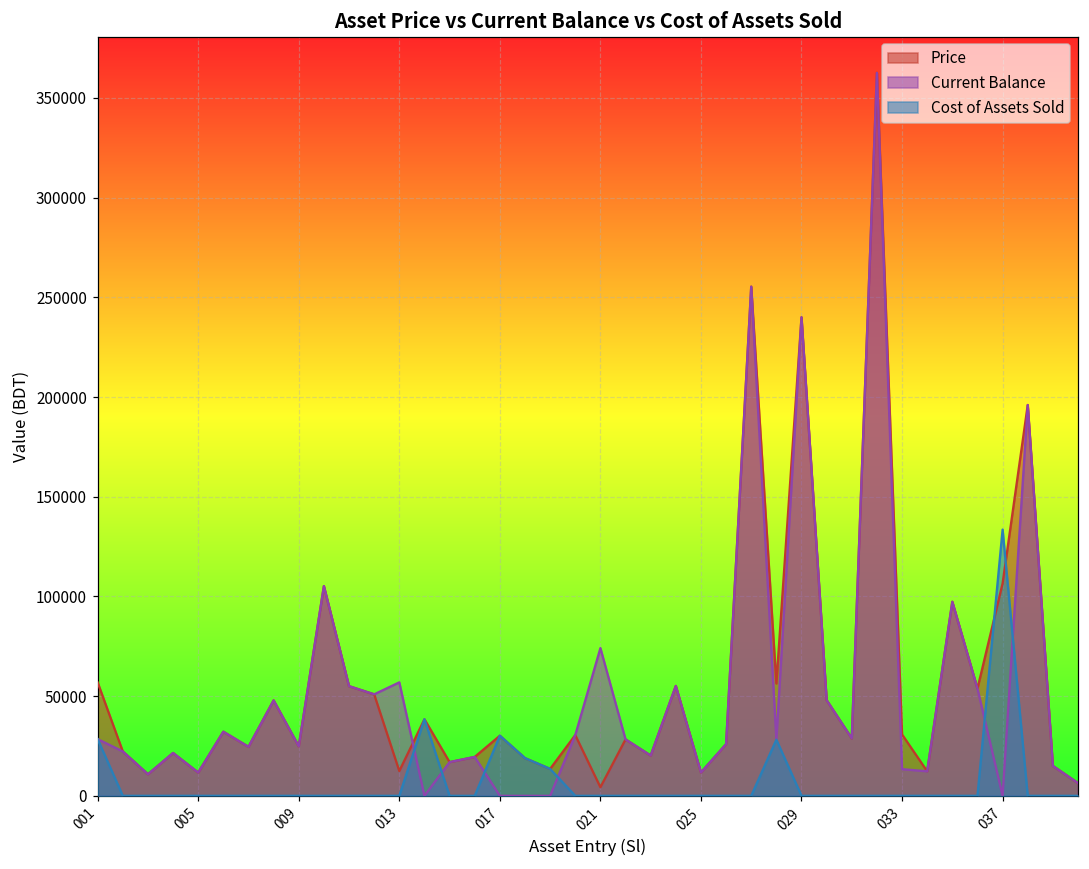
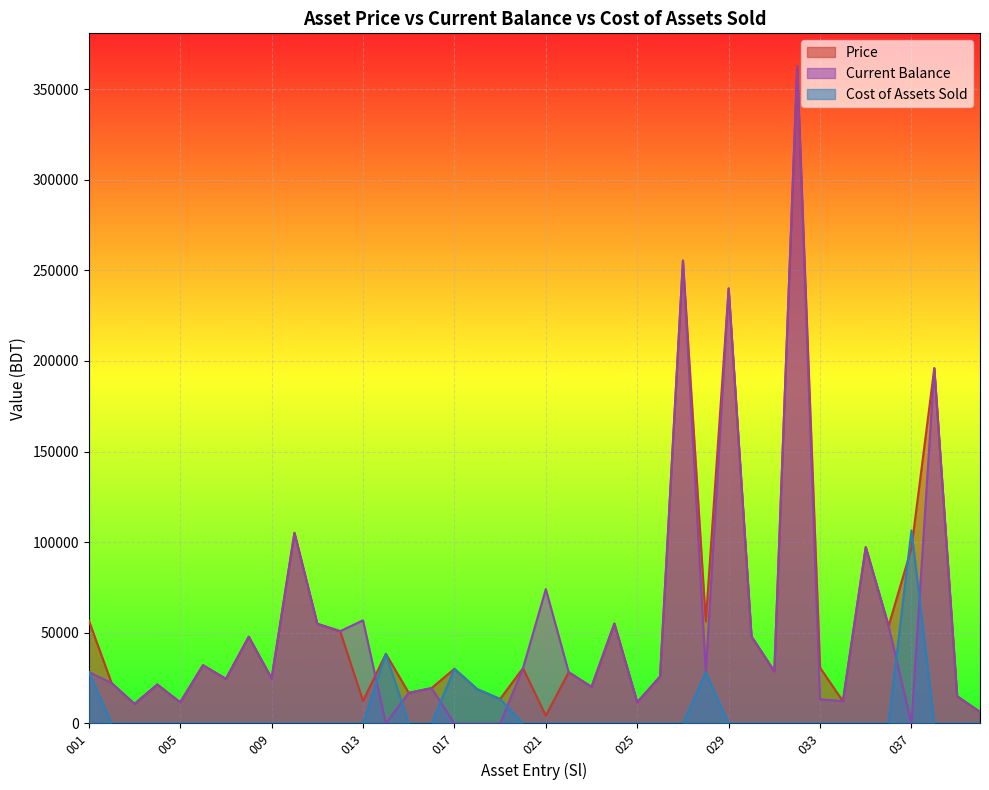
  {
    "Price": {
      "001": 57000,
      "013": 12000,
      "021": 4000,
      "033": 31000,
-     "037": 107000
+     "037": 97000
    },
    "Current Balance": {
      "013": 57000,
      "017": 0,
      "021": 74000,
      "033": 13000,
      "037": 0
    },
    "Cost of Assets Sold": {
      "005": 0,
      "009": 0,
      "013": 0,
      "021": 0,
      "025": 0,
      "029": 0,
      "033": 0,
-     "037": 134000
+     "037": 107000
    }
  }
